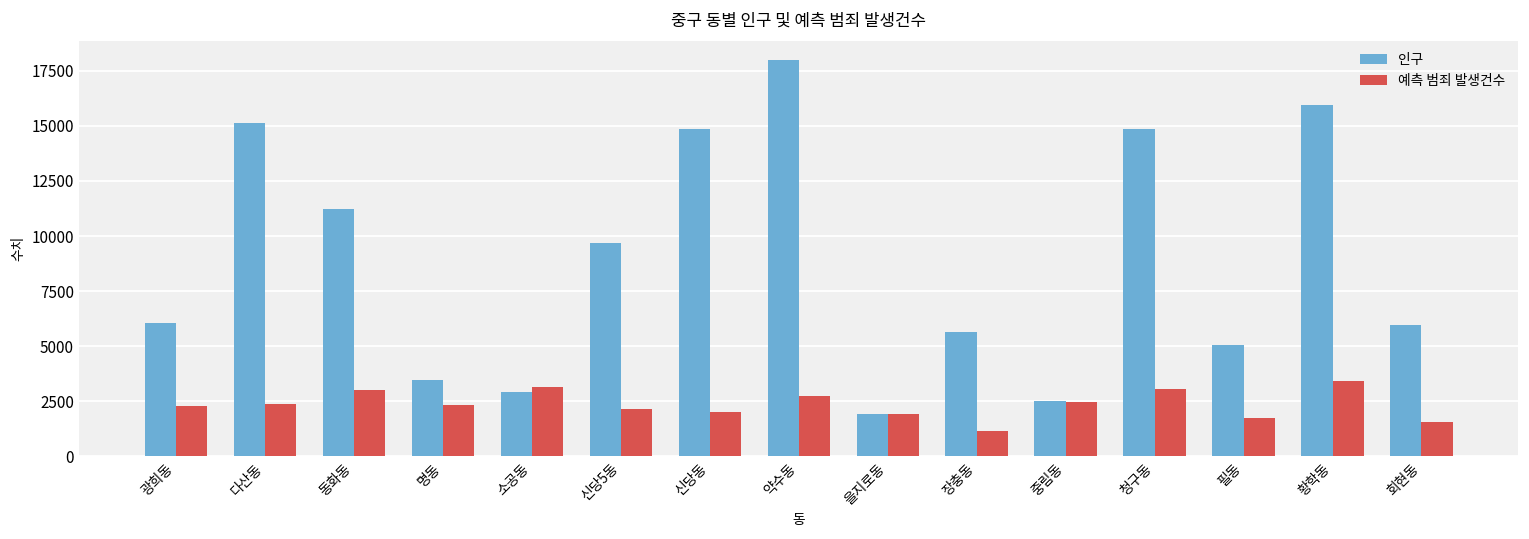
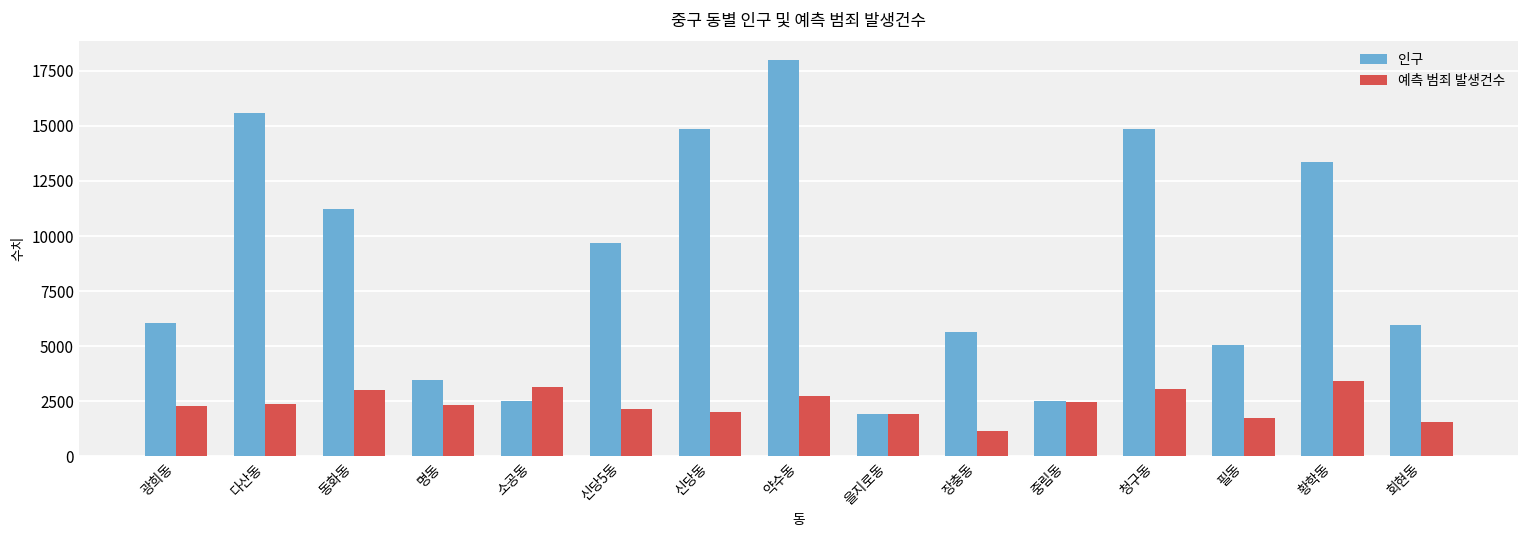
  {
    "인구": {
      "광희동": 6100,
-     "다산동": 15100,
+     "다산동": 15600,
      "동화동": 11200,
      "명동": 3500,
-     "소공동": 2900,
+     "소공동": 2500,
      "신당5동": 9700,
      "신당동": 14900,
      "약수동": 18000,
      "을지로동": 1900,
      "장충동": 5700,
      "중림동": 2500,
      "청구동": 14800,
      "필동": 5000,
-     "황학동": 15900,
+     "황학동": 13400,
      "회현동": 6000
    },
    "예측 범죄 발생건수": {
      "광희동": 2300,
      "다산동": 2400,
      "동화동": 3000,
      "명동": 2300,
      "소공동": 3200,
      "신당5동": 2100,
      "신당동": 2000,
      "약수동": 2800,
      "을지로동": 1900,
      "장충동": 1100,
      "중림동": 2500,
      "청구동": 3000,
      "필동": 1700,
      "황학동": 3400,
      "회현동": 1600
    }
  }
